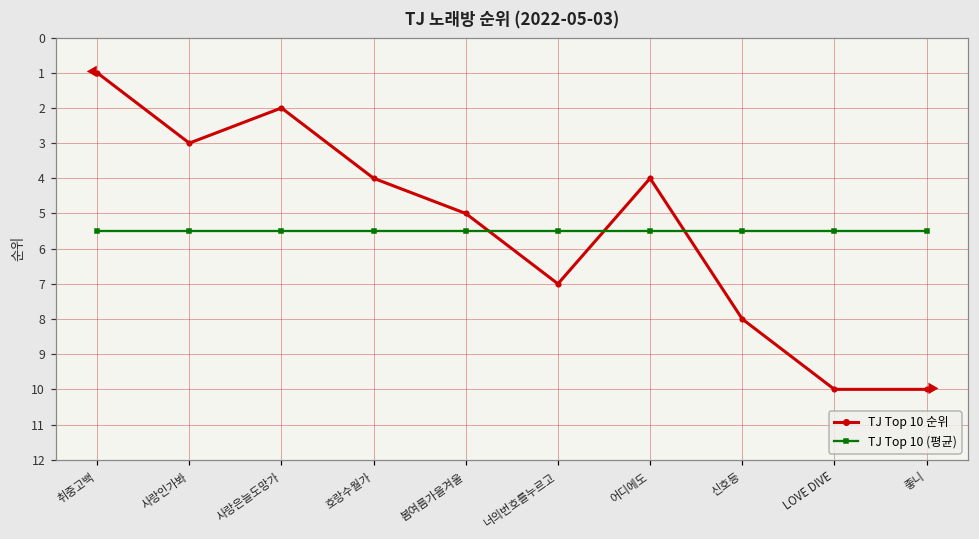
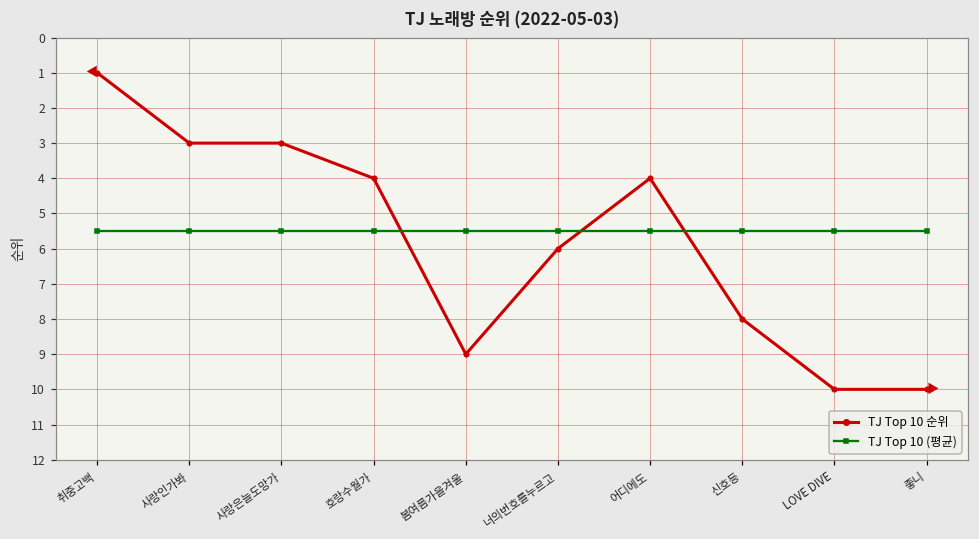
  {
    "TJ Top 10 순위": {
      "취중고백": 1,
      "사랑인가봐": 3,
-     "사랑은늘도망가": 2,
+     "사랑은늘도망가": 3,
      "호랑수월가": 4,
-     "봄여름가을겨울": 5,
-     "너의번호를누르고": 7,
+     "봄여름가을겨울": 9,
+     "너의번호를누르고": 6,
      "어디에도": 4,
      "신호등": 8,
      "LOVE DIVE": 10,
      "좋니": 10
    },
    "TJ Top 10 (평균)": {
      "취중고백": 5.5,
      "사랑인가봐": 5.5,
      "사랑은늘도망가": 5.5,
      "호랑수월가": 5.5,
      "봄여름가을겨울": 5.5,
      "너의번호를누르고": 5.5,
      "어디에도": 5.5,
      "신호등": 5.5,
      "LOVE DIVE": 5.5,
      "좋니": 5.5
    }
  }
